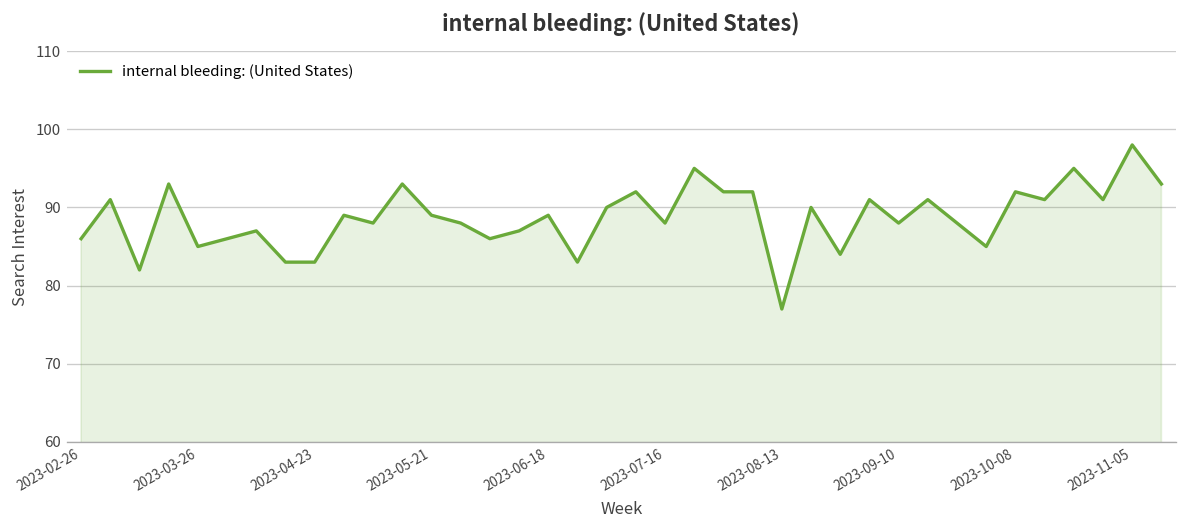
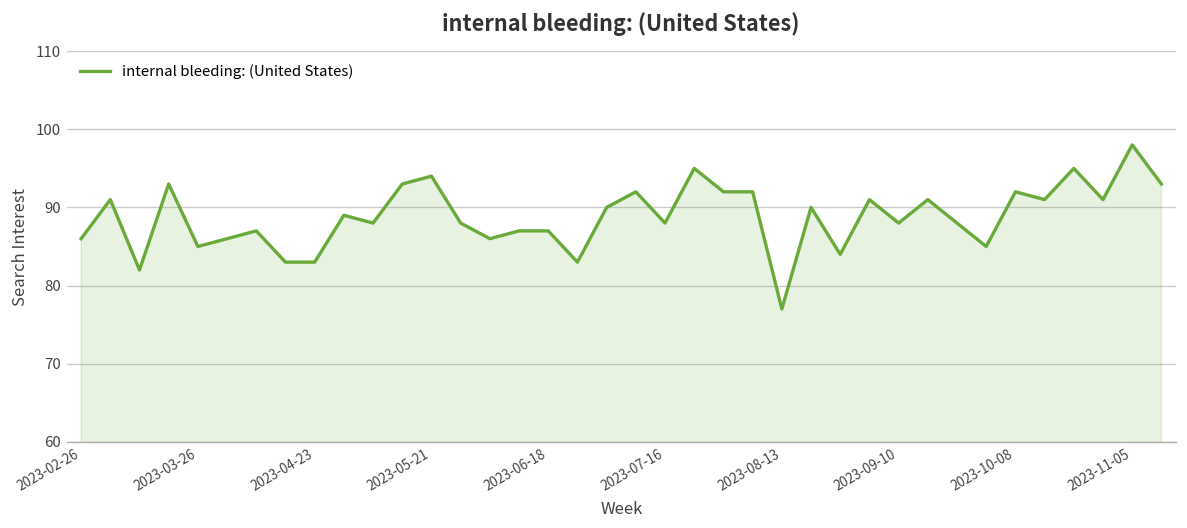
  {
    "2023-02-26": 86,
    "2023-03-26": 85,
    "2023-04-23": 83,
-   "2023-05-21": 89,
-   "2023-06-18": 89,
+   "2023-05-21": 94,
+   "2023-06-18": 87,
    "2023-07-16": 88,
    "2023-08-13": 77,
    "2023-09-10": 88,
    "2023-10-08": 92,
    "2023-11-05": 98
  }
